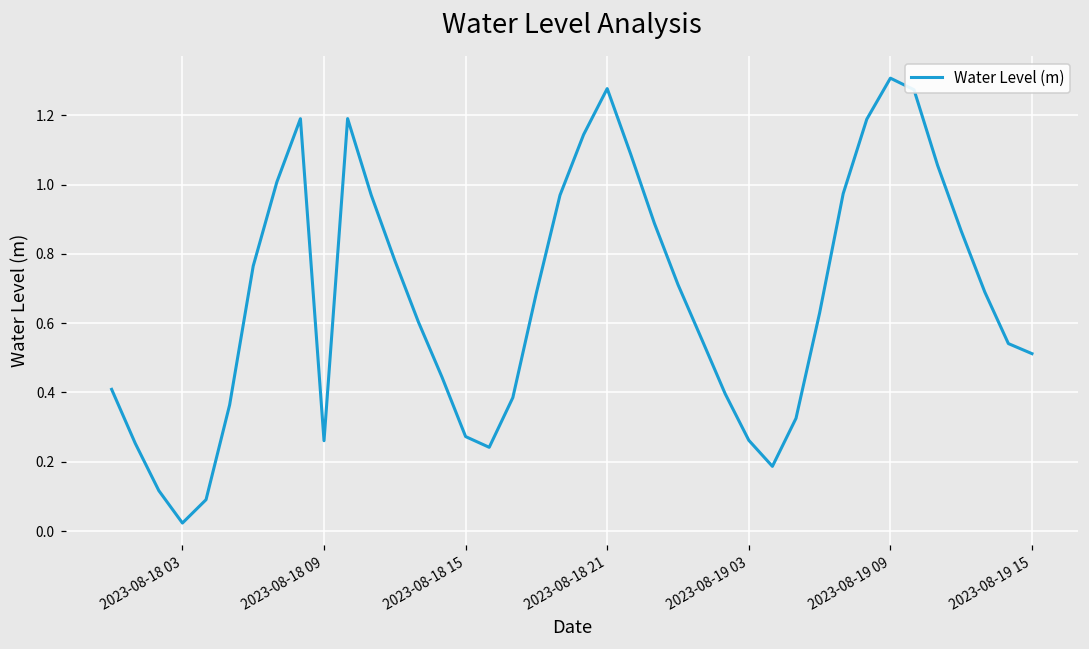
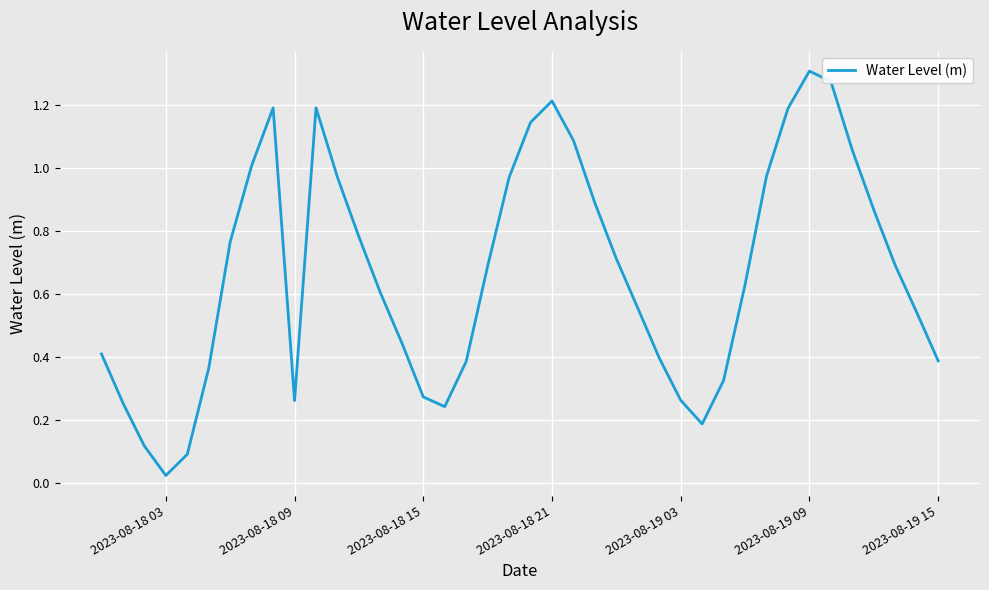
  {
    "2023-08-18 03": 0.02,
    "2023-08-18 09": 0.26,
    "2023-08-18 15": 0.27,
-   "2023-08-18 21": 1.28,
+   "2023-08-18 21": 1.21,
    "2023-08-19 03": 0.26,
    "2023-08-19 09": 1.31,
-   "2023-08-19 15": 0.51
+   "2023-08-19 15": 0.39
  }
